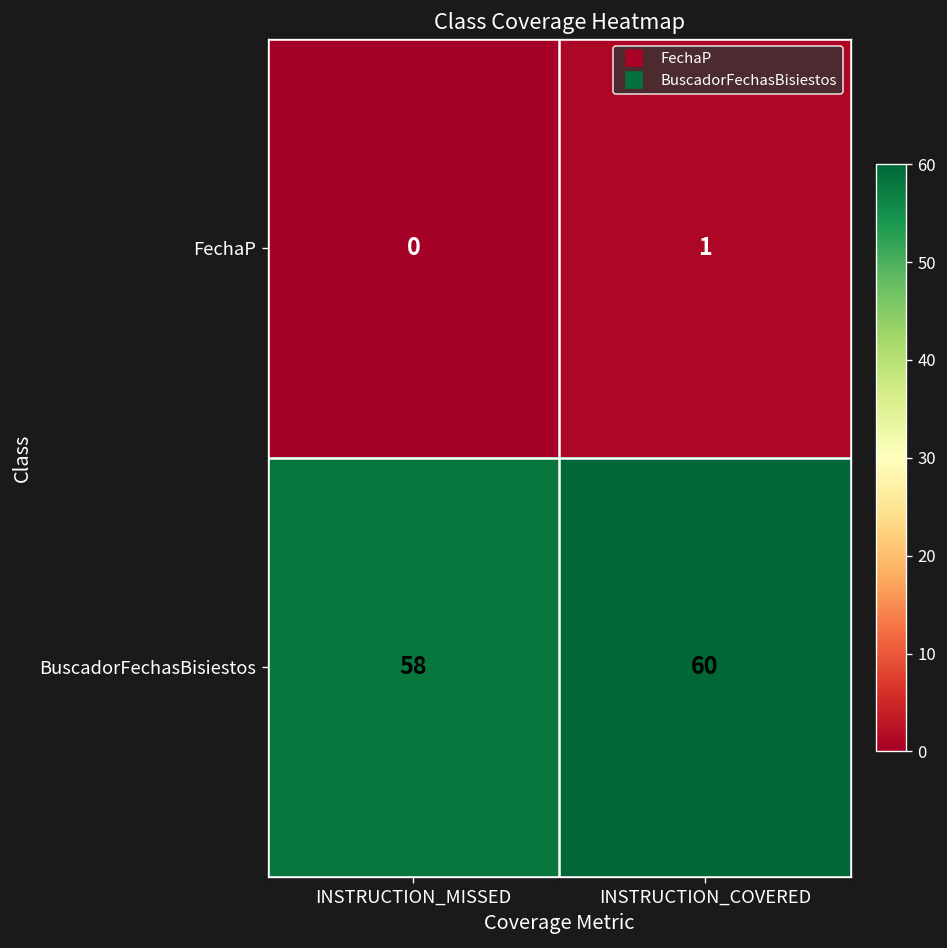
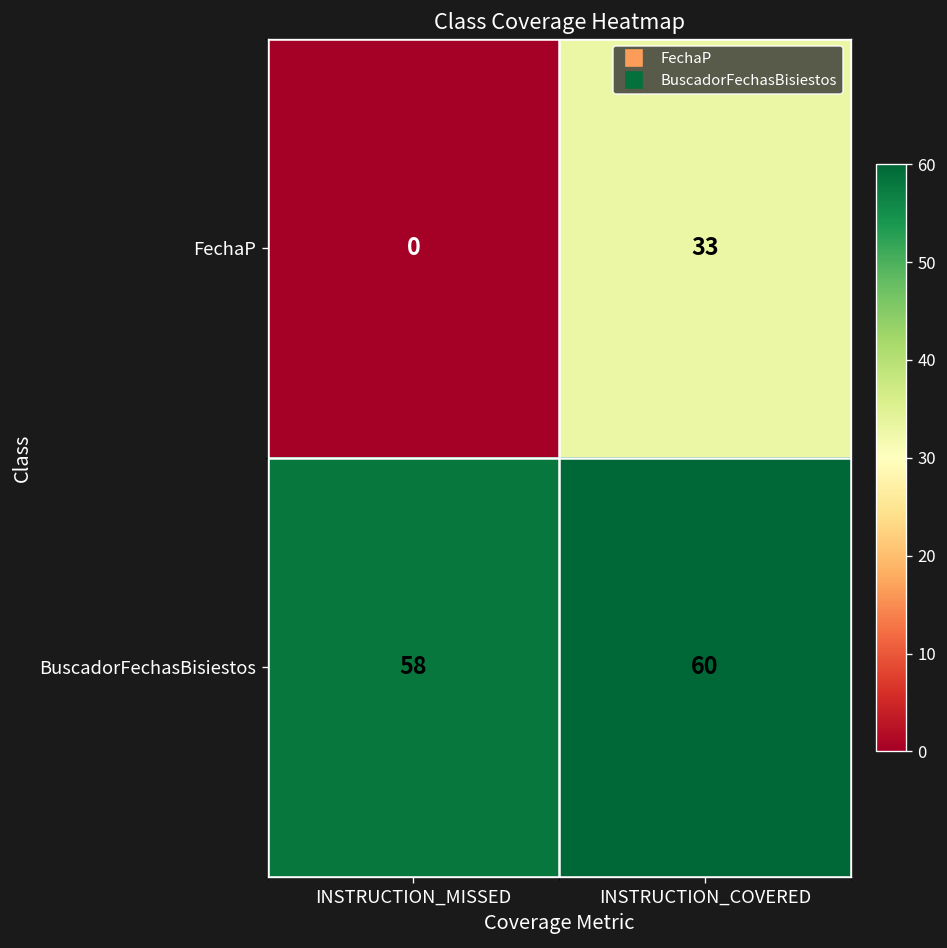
  {
    "FechaP": {
      "INSTRUCTION_MISSED": 0,
-     "INSTRUCTION_COVERED": 1
+     "INSTRUCTION_COVERED": 33
    },
    "BuscadorFechasBisiestos": {
      "INSTRUCTION_MISSED": 58,
      "INSTRUCTION_COVERED": 60
    }
  }
